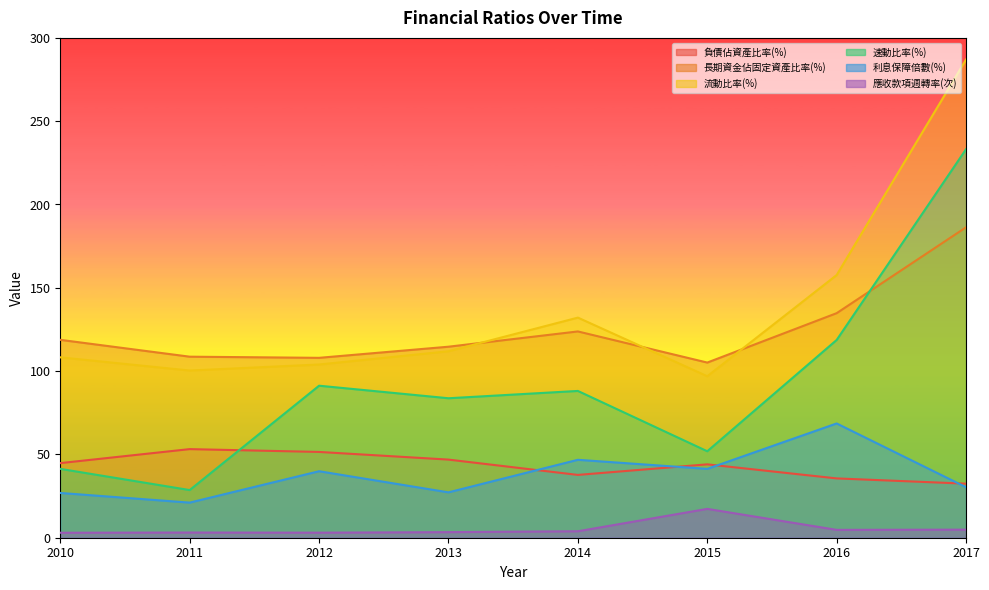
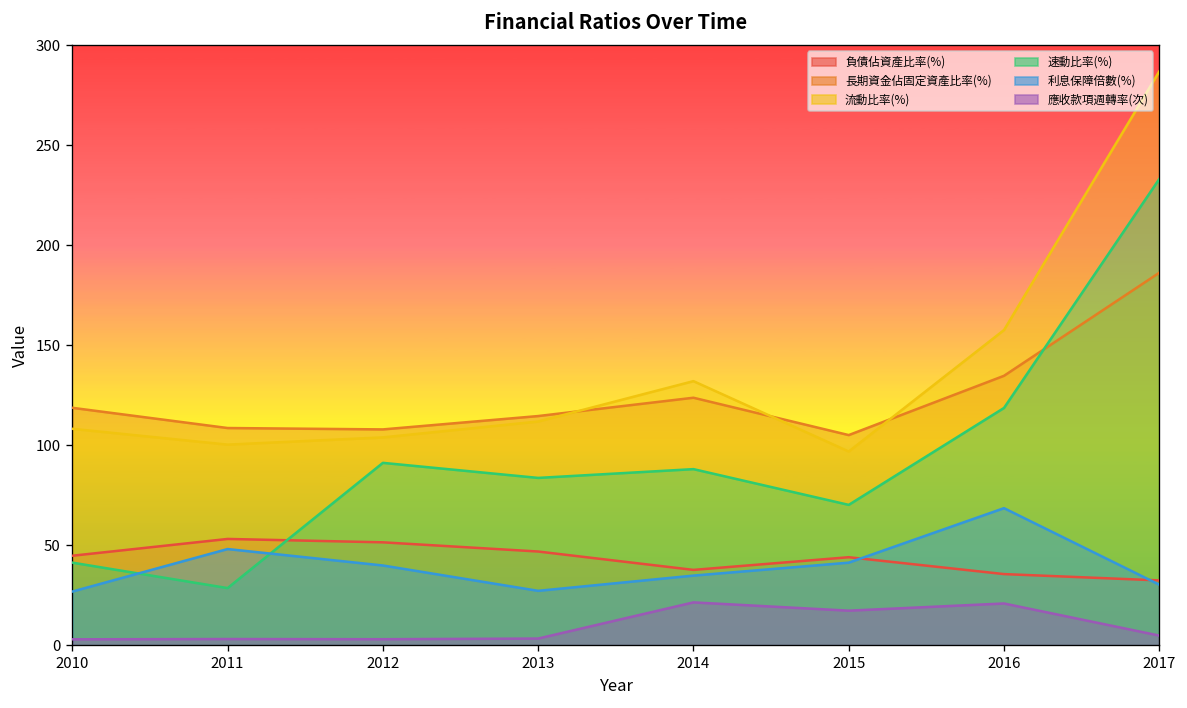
  {
    "速動比率(%)": {
      "2010": 41,
      "2011": 29,
      "2012": 91,
      "2013": 84,
      "2014": 88,
-     "2015": 52,
+     "2015": 70,
      "2016": 119,
      "2017": 233
    },
    "利息保障倍數(%)": {
      "2010": 27,
-     "2011": 21,
+     "2011": 48,
      "2012": 40,
      "2013": 27,
-     "2014": 47,
+     "2014": 35,
      "2015": 41,
      "2016": 69,
      "2017": 30
    },
    "應收款項週轉率(次)": {
      "2010": 3,
      "2011": 3,
      "2012": 3,
      "2013": 3,
-     "2014": 4,
+     "2014": 21,
      "2015": 17,
-     "2016": 5,
+     "2016": 21,
      "2017": 5
    }
  }
